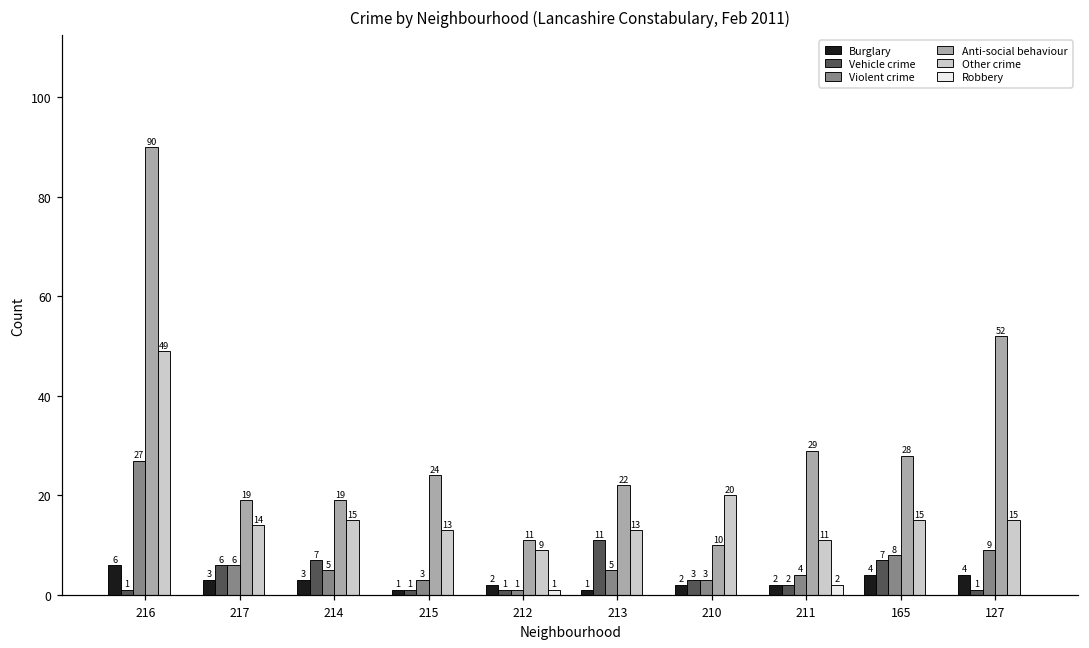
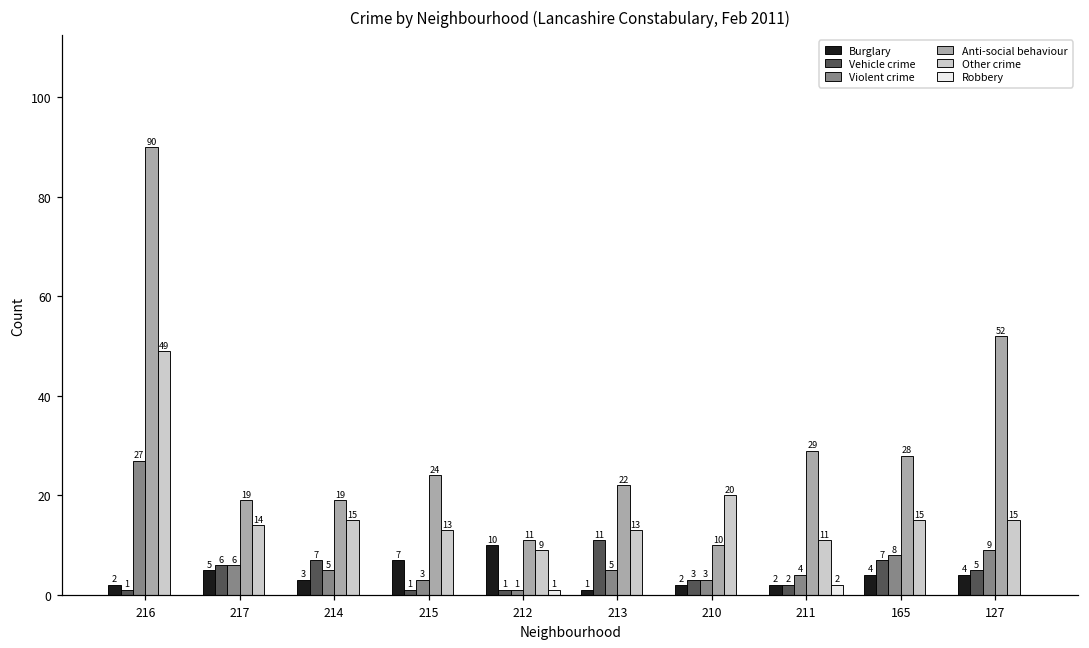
  {
    "Burglary": {
-     "216": 6,
-     "217": 3,
+     "216": 2,
+     "217": 5,
      "214": 3,
-     "215": 1,
-     "212": 2,
+     "215": 7,
+     "212": 10,
      "213": 1,
      "210": 2,
      "211": 2,
      "165": 4,
      "127": 4
    },
    "Vehicle crime": {
      "216": 1,
      "217": 6,
      "214": 7,
      "215": 1,
      "212": 1,
      "213": 11,
      "210": 3,
      "211": 2,
      "165": 7,
-     "127": 1
+     "127": 5
    }
  }
